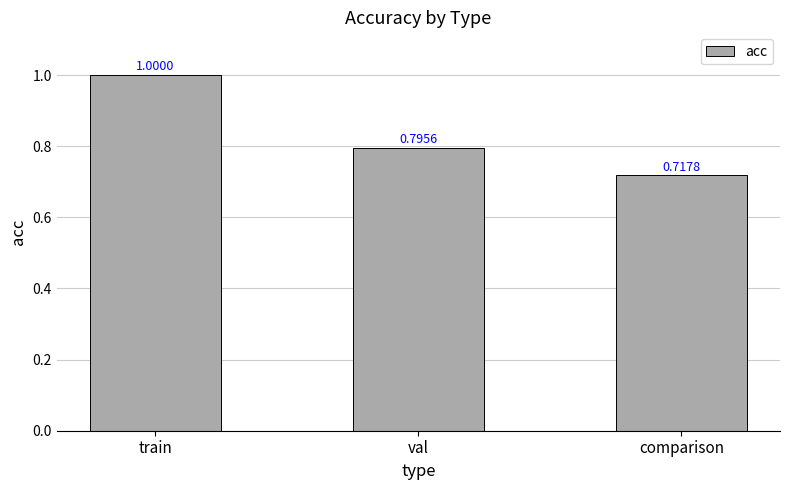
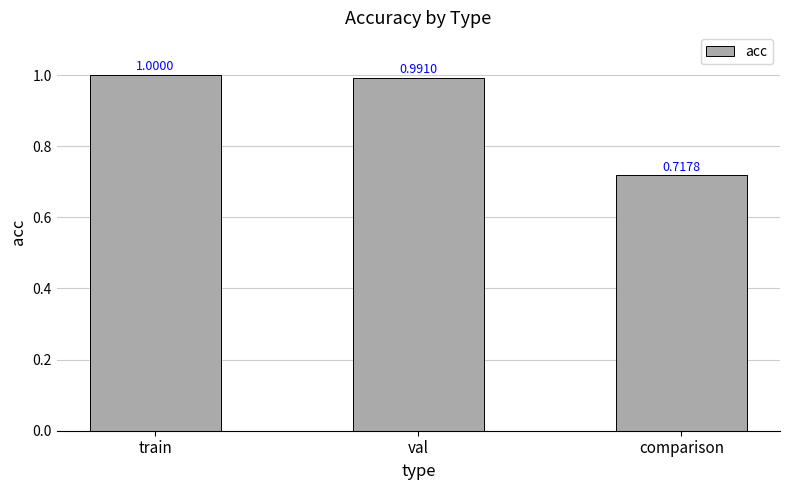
  {
    "train": 1.0000,
-   "val": 0.7956,
+   "val": 0.9910,
    "comparison": 0.7178
  }
